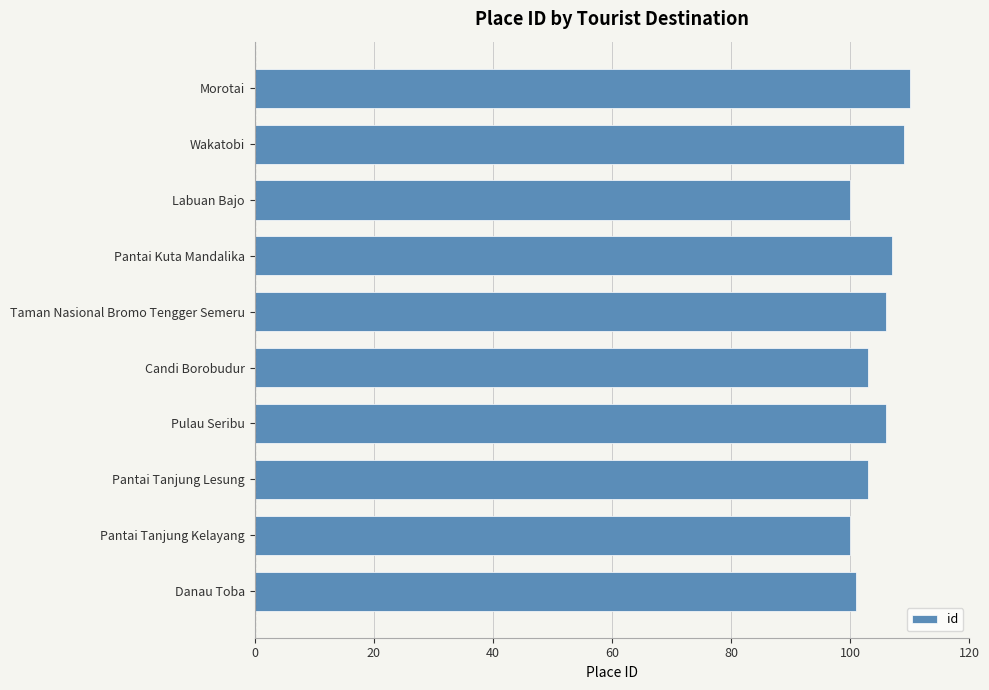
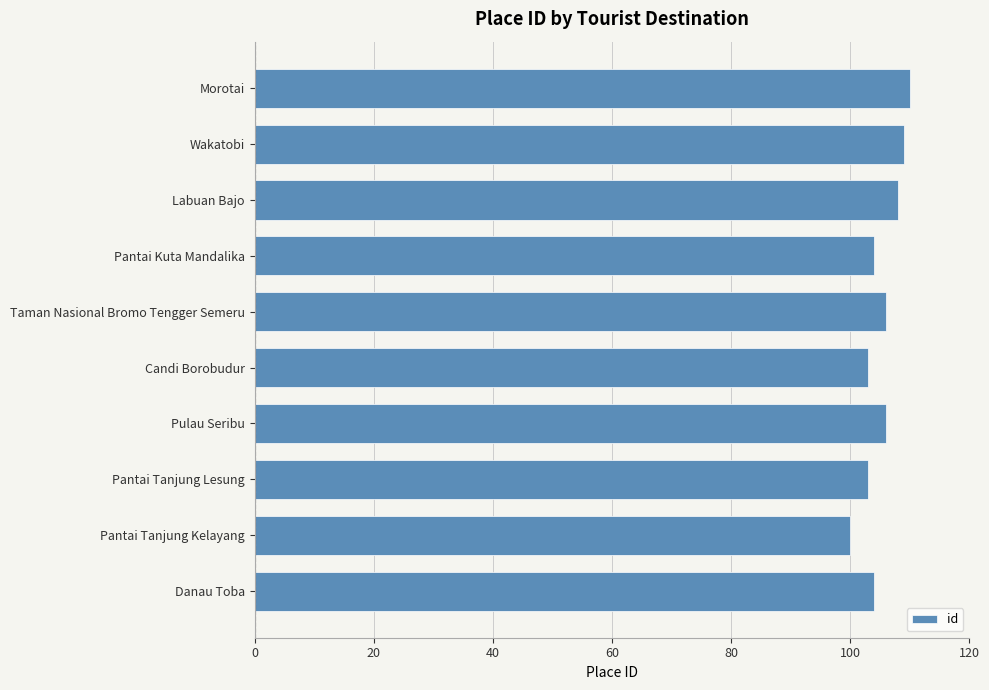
  {
    "Morotai": 110,
    "Wakatobi": 109,
-   "Labuan Bajo": 100,
-   "Pantai Kuta Mandalika": 107,
+   "Labuan Bajo": 108,
+   "Pantai Kuta Mandalika": 104,
    "Taman Nasional Bromo Tengger Semeru": 106,
    "Candi Borobudur": 103,
    "Pulau Seribu": 106,
    "Pantai Tanjung Lesung": 103,
    "Pantai Tanjung Kelayang": 100,
-   "Danau Toba": 101
+   "Danau Toba": 104
  }
